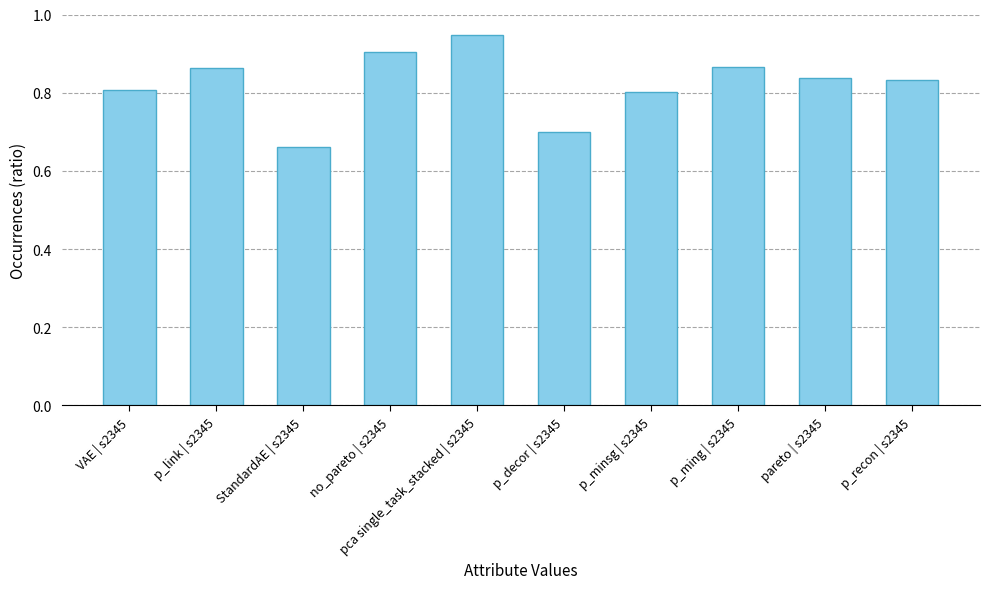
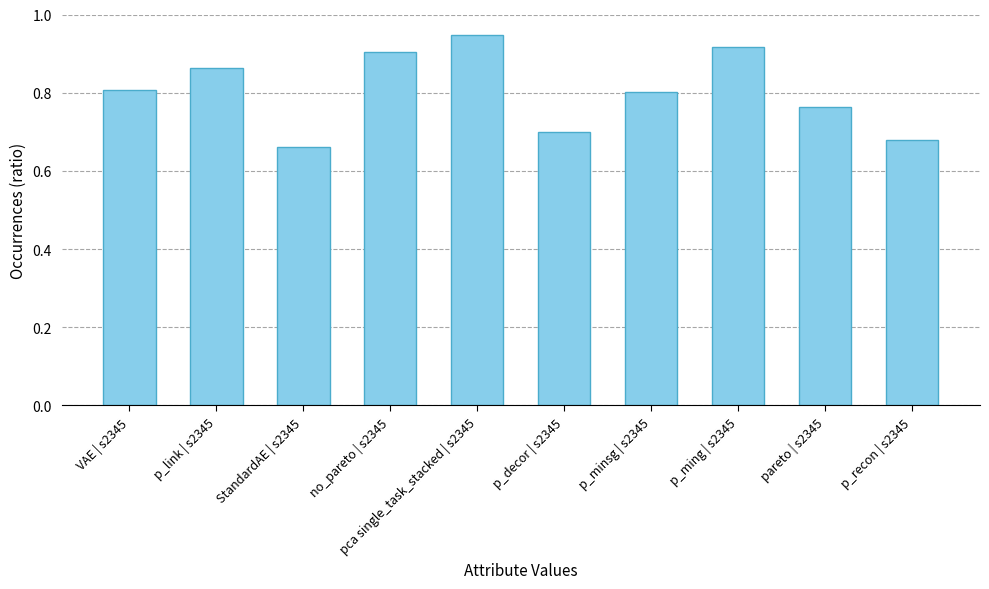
  {
    "VAE | s2345": 0.81,
    "p_link | s2345": 0.86,
    "StandardAE | s2345": 0.66,
    "no_pareto | s2345": 0.90,
    "pca single_task_stacked | s2345": 0.95,
    "p_decor | s2345": 0.70,
    "p_minsg | s2345": 0.80,
-   "p_ming | s2345": 0.86,
-   "pareto | s2345": 0.84,
-   "p_recon | s2345": 0.83
+   "p_ming | s2345": 0.92,
+   "pareto | s2345": 0.76,
+   "p_recon | s2345": 0.68
  }
